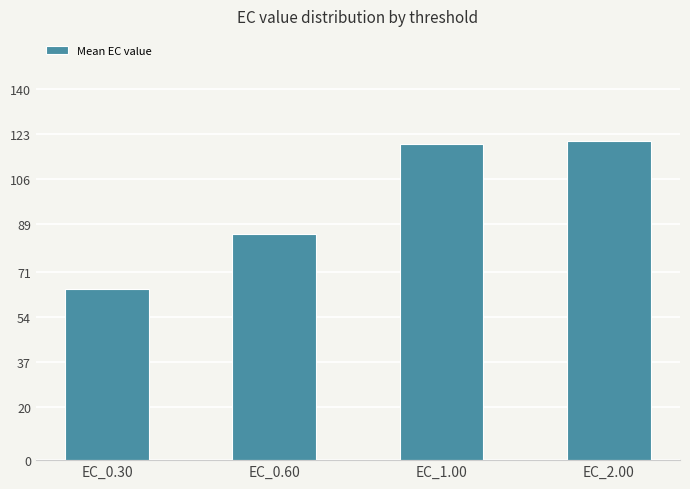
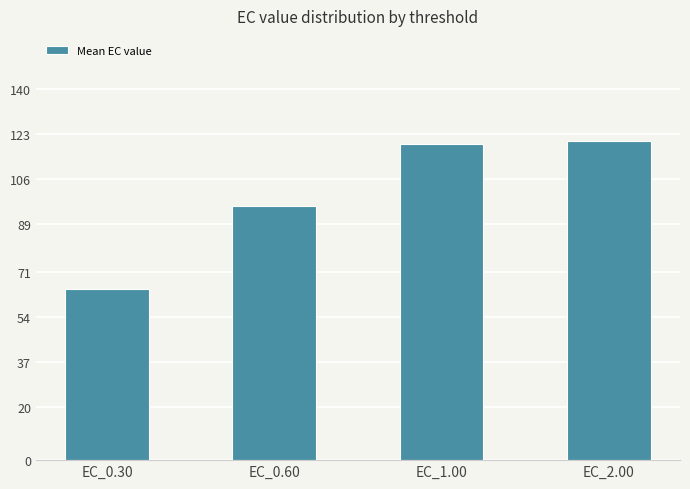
  {
    "EC_0.30": 64,
-   "EC_0.60": 85,
+   "EC_0.60": 96,
    "EC_1.00": 119,
    "EC_2.00": 120
  }
